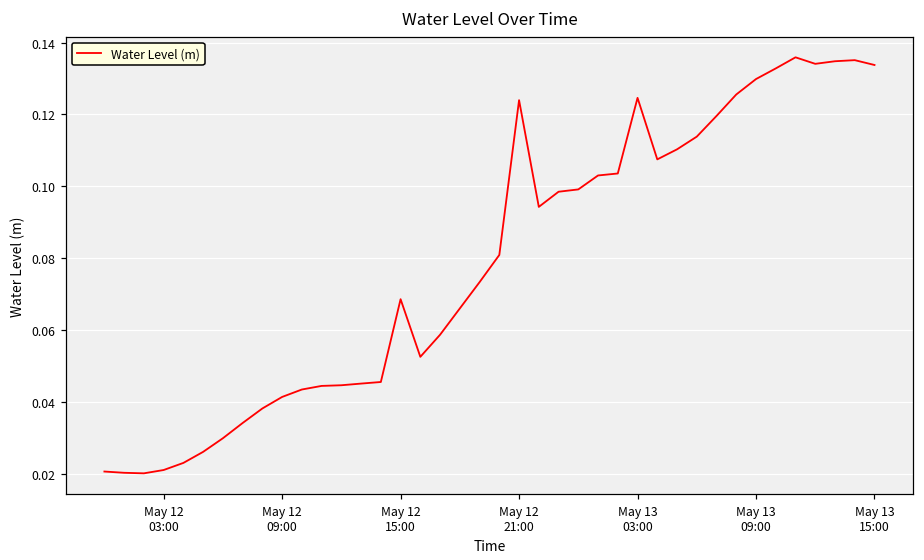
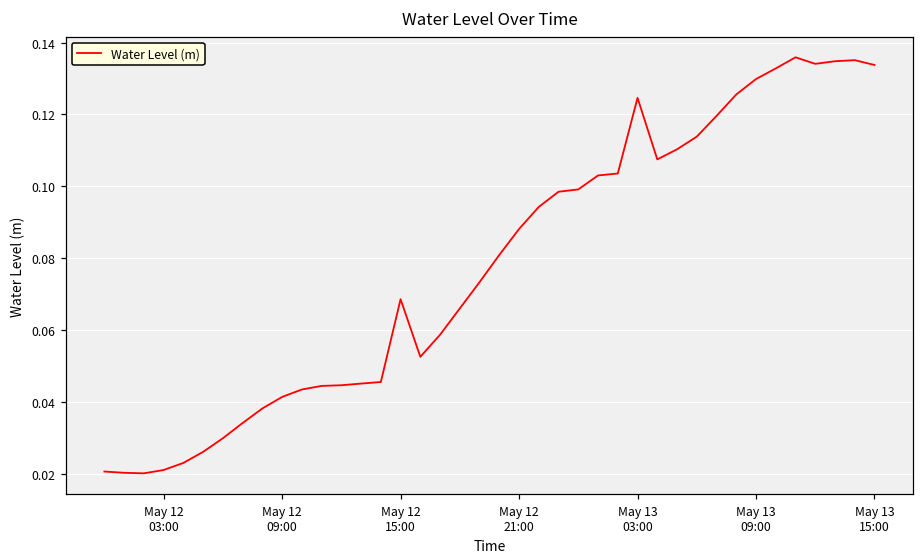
  {
    "May 12 03:00": 0.021,
    "May 12 09:00": 0.041,
    "May 12 15:00": 0.069,
-   "May 12 21:00": 0.124,
+   "May 12 21:00": 0.088,
    "May 13 03:00": 0.125,
    "May 13 09:00": 0.130,
    "May 13 15:00": 0.134
  }
